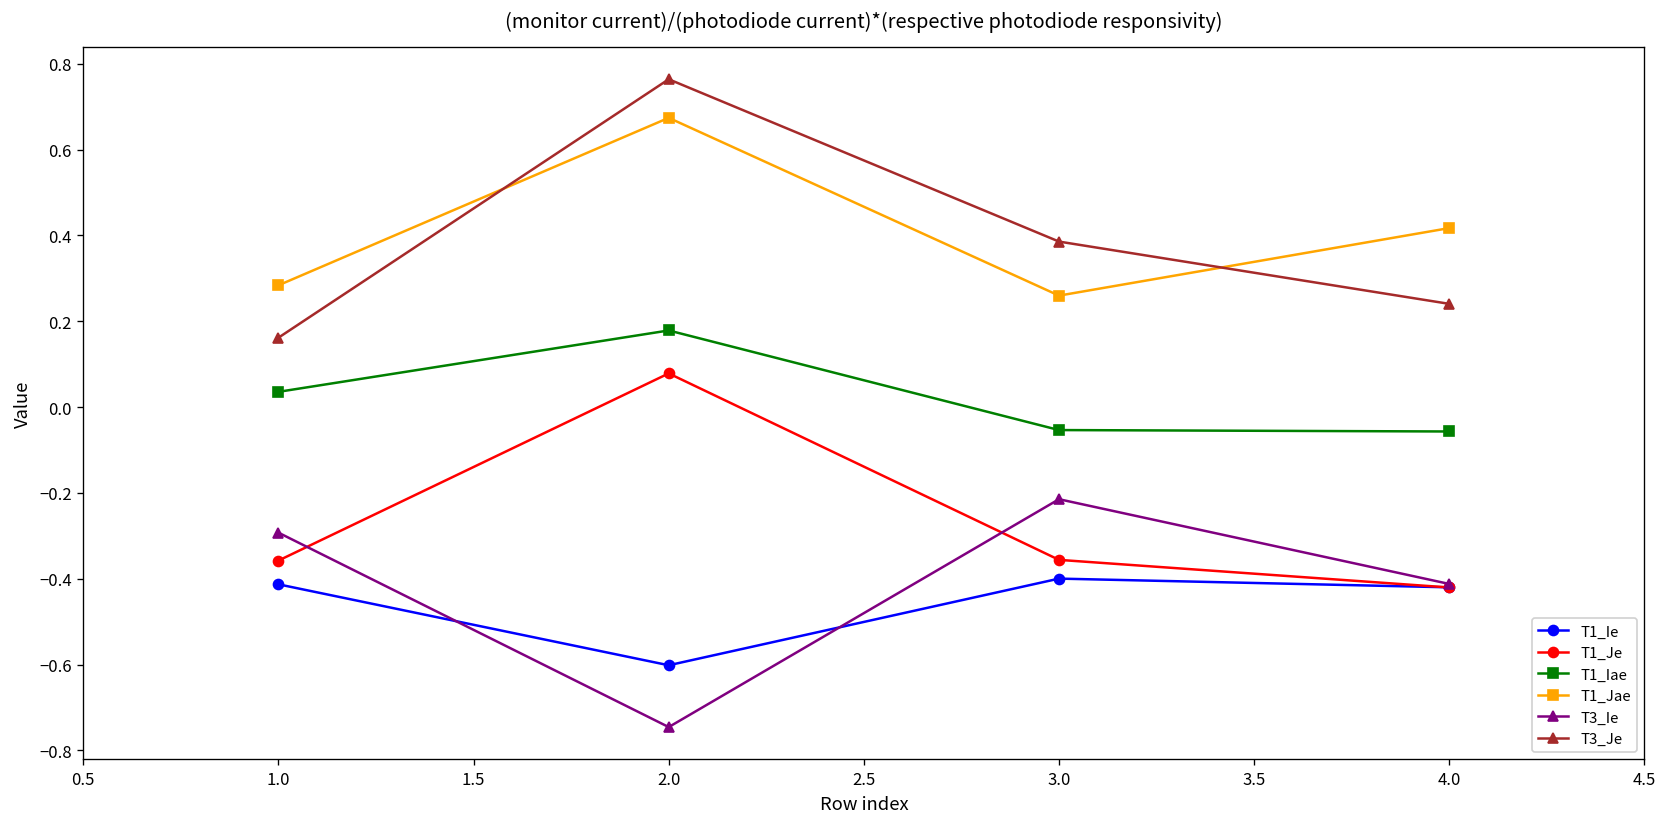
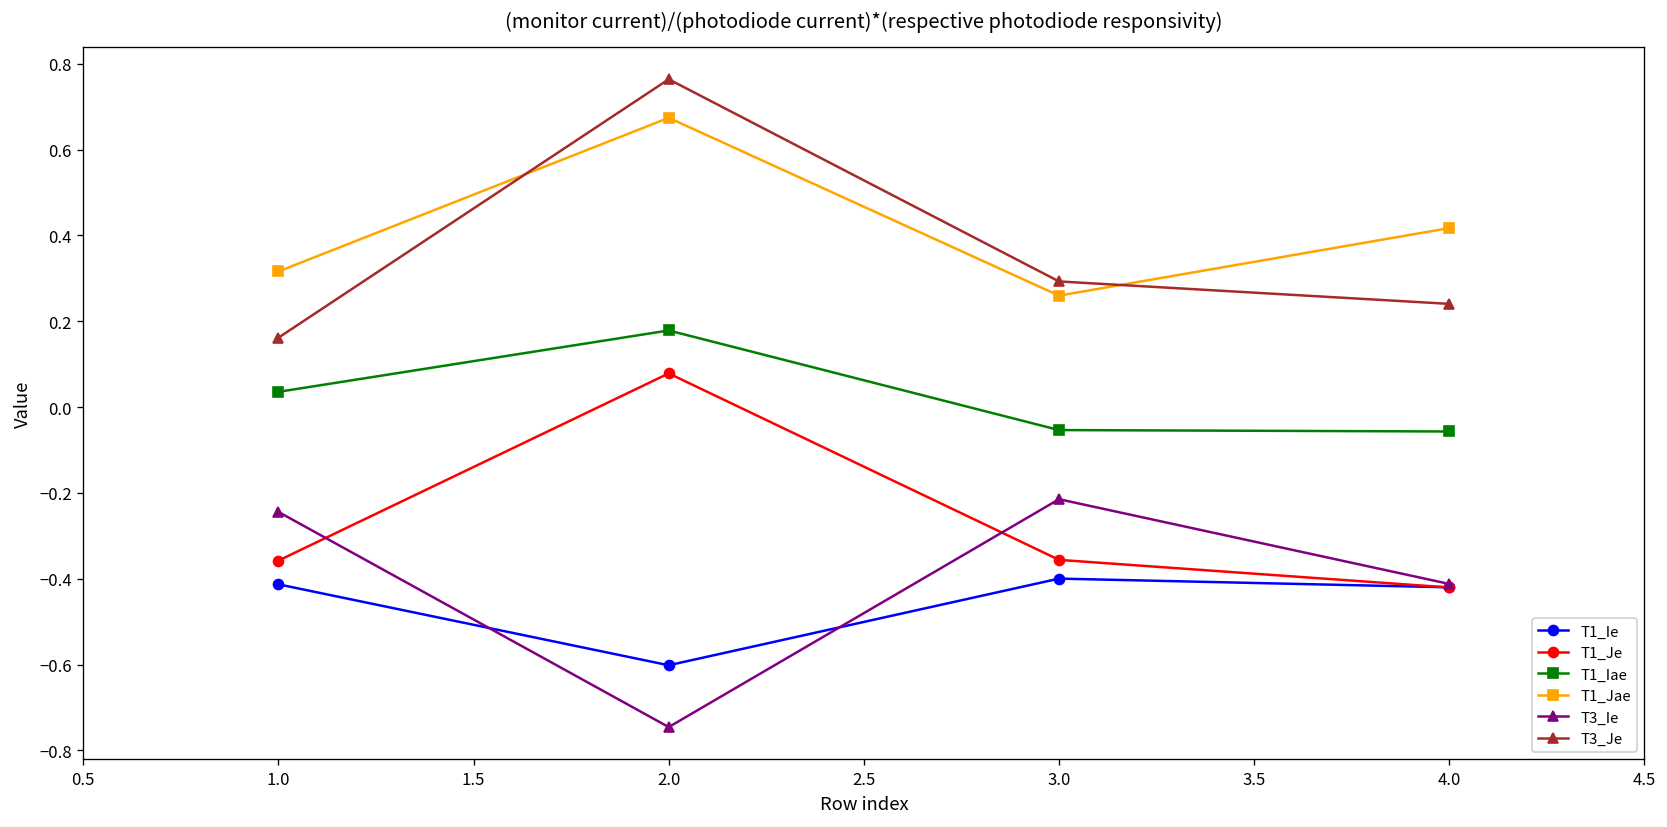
  {
    "T1_Ie": {
      "1.0": -0.41,
      "2.0": -0.60,
      "3.0": -0.40
    },
    "T1_Je": {
      "1.0": -0.36,
      "2.0": 0.08,
      "3.0": -0.36
    },
    "T1_Iae": {
      "1.0": 0.04,
      "2.0": 0.18,
      "3.0": -0.05,
      "4.0": -0.06
    },
    "T1_Jae": {
-     "1.0": 0.28,
+     "1.0": 0.32,
      "2.0": 0.67,
      "3.0": 0.26,
      "4.0": 0.42
    },
    "T3_Ie": {
-     "1.0": -0.29,
+     "1.0": -0.24,
      "2.0": -0.75,
      "3.0": -0.21,
      "4.0": -0.41
    },
    "T3_Je": {
      "1.0": 0.16,
      "2.0": 0.76,
-     "3.0": 0.39,
+     "3.0": 0.29,
      "4.0": 0.24
    }
  }
